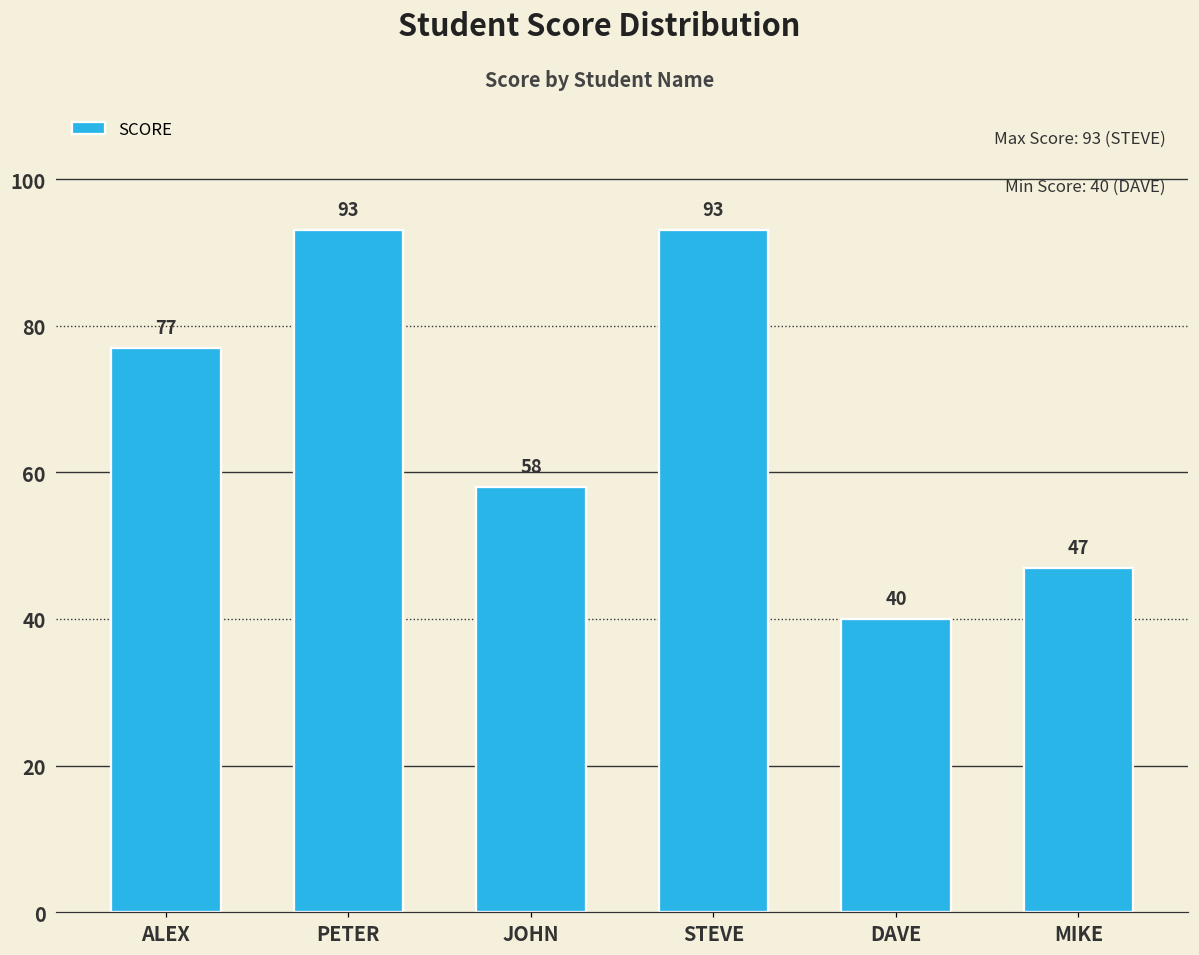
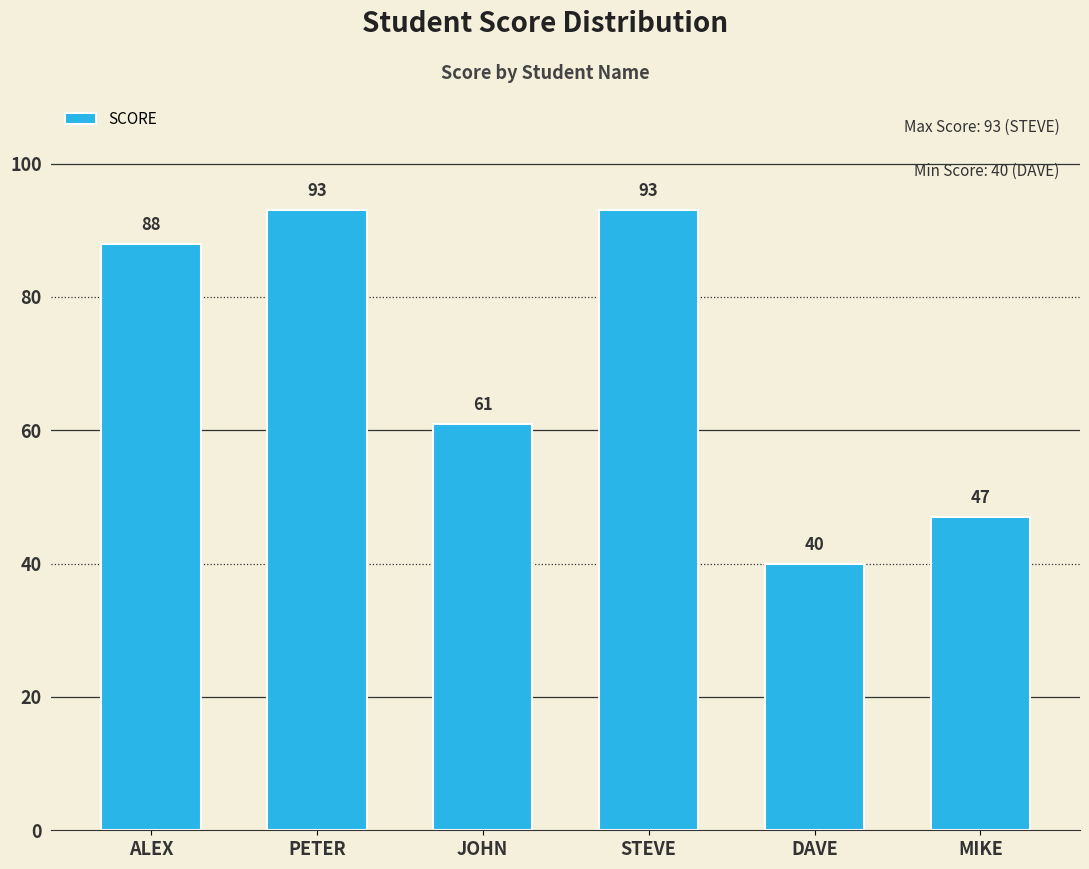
  {
-   "ALEX": 77,
+   "ALEX": 88,
    "PETER": 93,
-   "JOHN": 58,
+   "JOHN": 61,
    "STEVE": 93,
    "DAVE": 40,
    "MIKE": 47
  }
